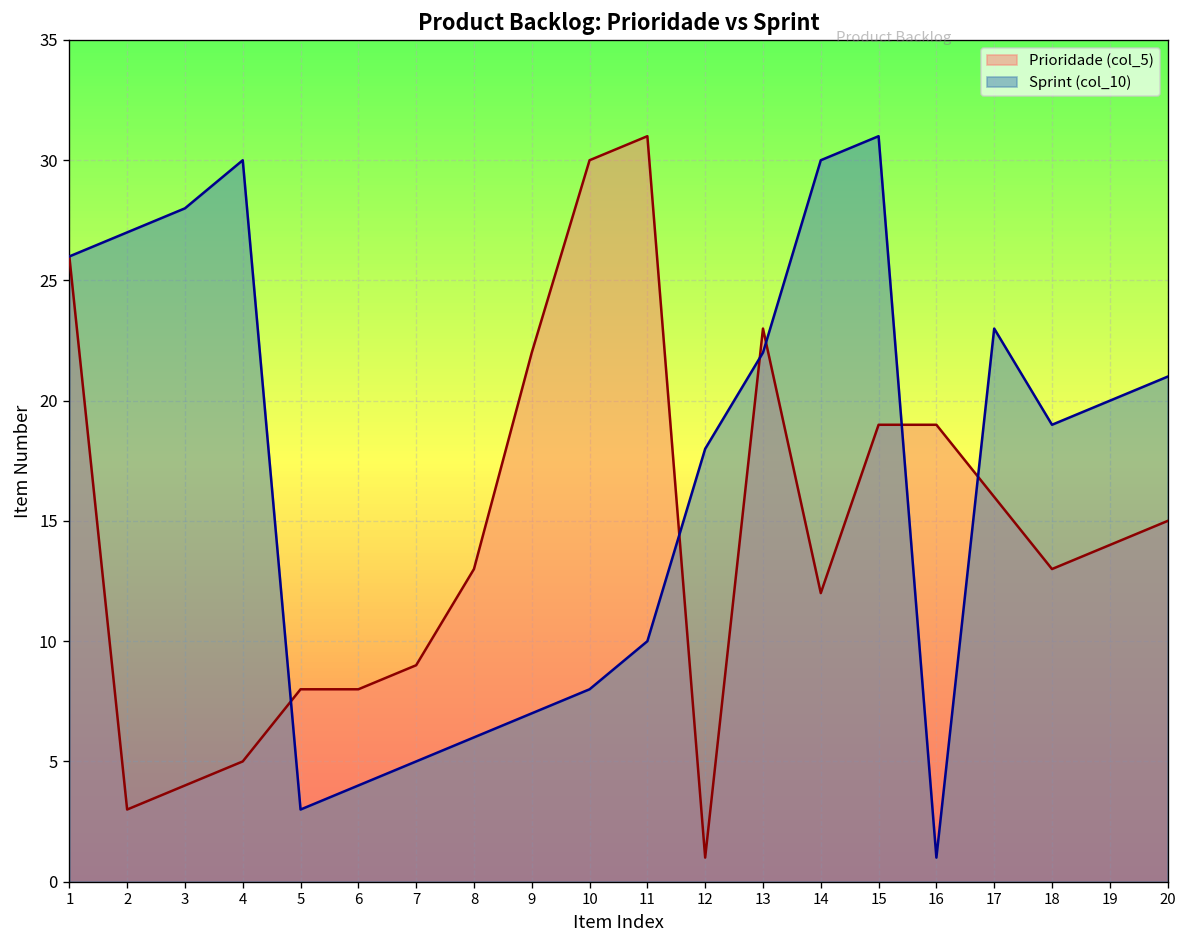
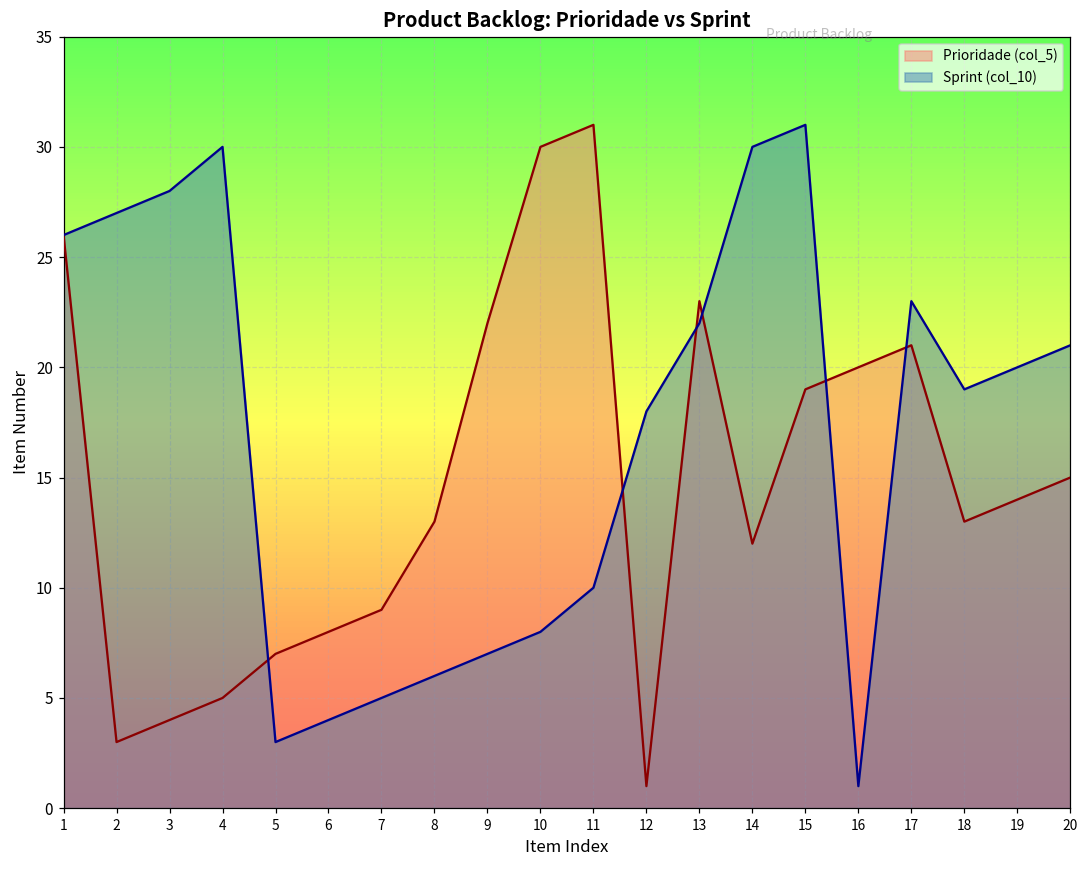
  {
    "Prioridade (col_5)": {
      "2": 3,
      "3": 4,
      "4": 5,
-     "5": 8,
+     "5": 7,
      "6": 8,
      "7": 9,
      "8": 13,
      "9": 22,
      "10": 30,
      "11": 31,
      "12": 1,
      "13": 23,
      "14": 12,
      "15": 19,
-     "16": 19,
-     "17": 16,
+     "16": 20,
+     "17": 21,
      "18": 13,
      "19": 14,
      "20": 15
    },
    "Sprint (col_10)": {
      "2": 27,
      "3": 28,
      "4": 30,
      "5": 3,
      "6": 4,
      "7": 5,
      "8": 6,
      "9": 7,
      "10": 8,
      "11": 10,
      "12": 18,
      "13": 22,
      "14": 30,
      "15": 31,
      "16": 1,
      "17": 23,
      "18": 19,
      "19": 20,
      "20": 21
    }
  }
